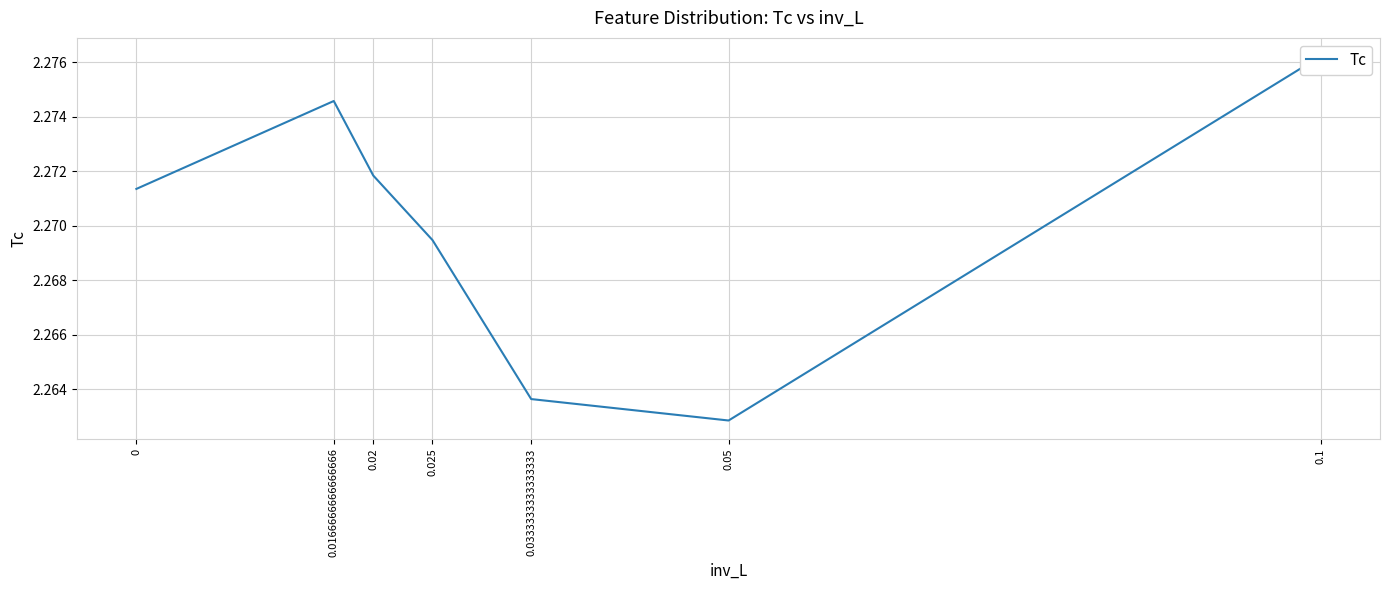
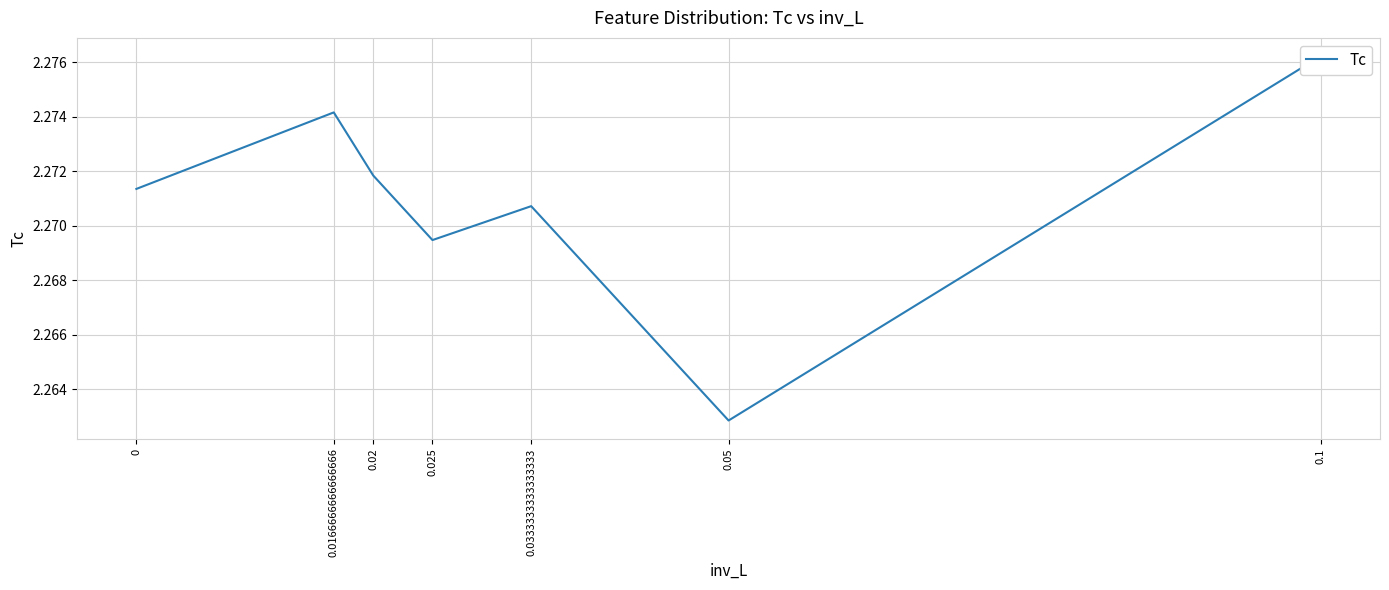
  {
    "0": 2.2713,
-   "0.0166666666666666": 2.2746,
+   "0.0166666666666666": 2.2742,
    "0.02": 2.2718,
    "0.025": 2.2695,
-   "0.0333333333333333": 2.2636,
+   "0.0333333333333333": 2.2707,
    "0.05": 2.2628
  }
